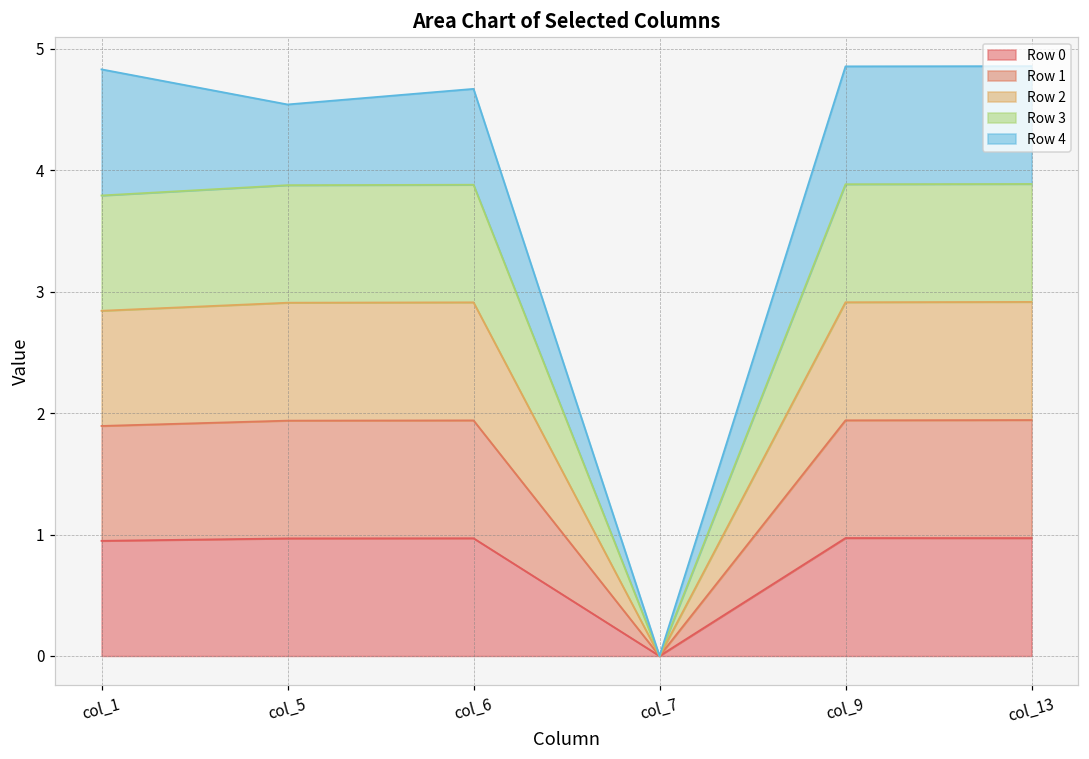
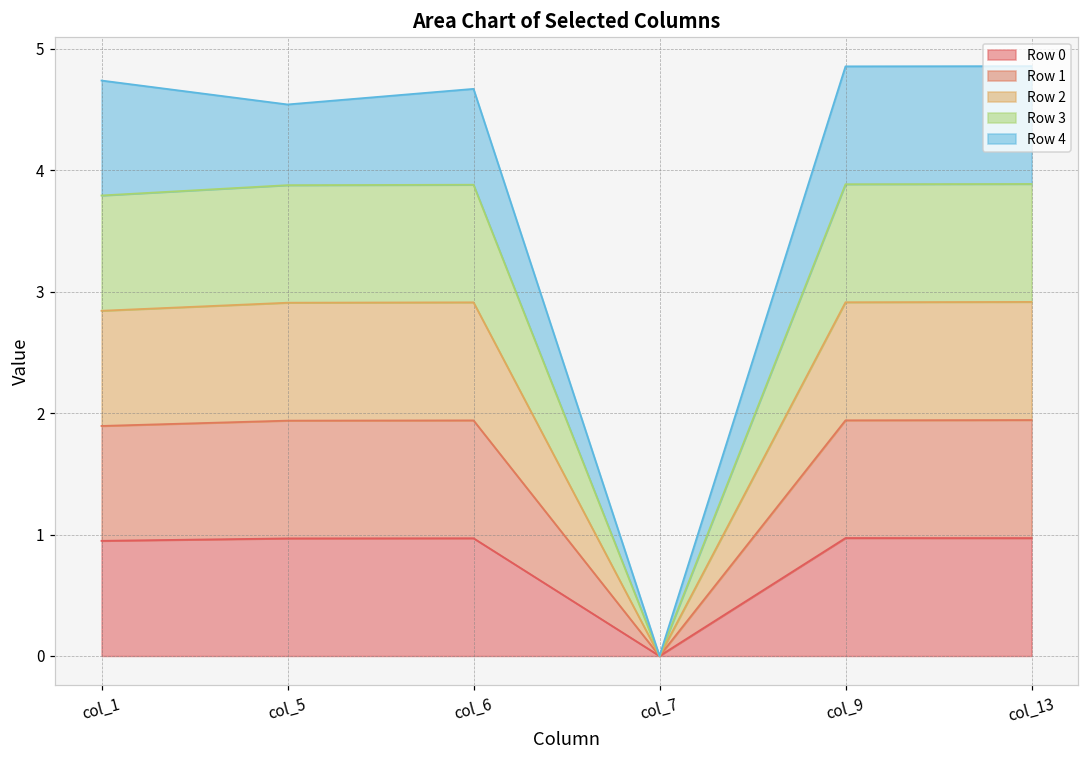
  {
    "Row 4": {
-     "col_1": 1.04,
+     "col_1": 0.95,
      "col_5": 0.66,
      "col_6": 0.79,
      "col_9": 0.97
    }
  }
